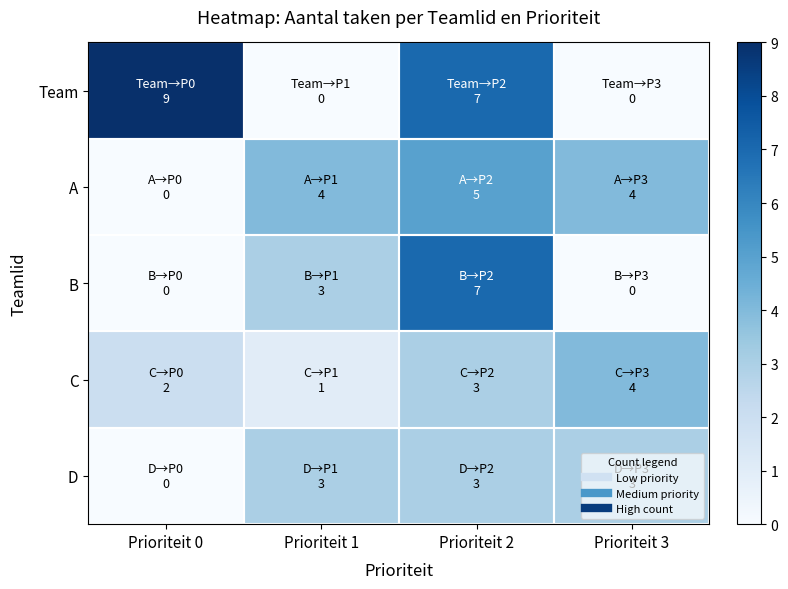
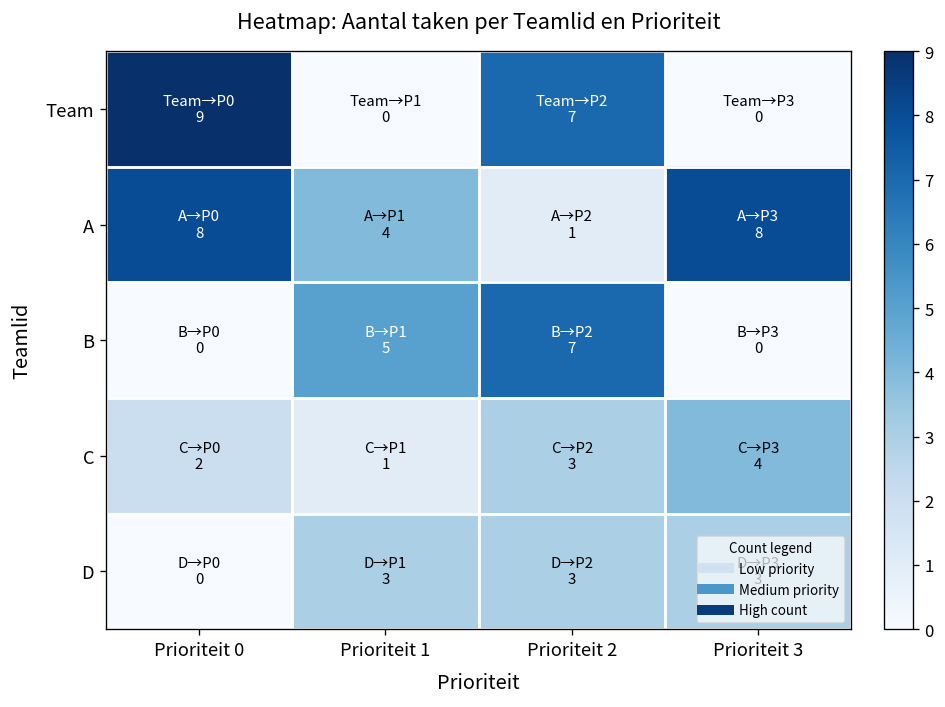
  {
    "Team": {
      "Prioriteit 0": 9,
      "Prioriteit 1": 0,
      "Prioriteit 2": 7,
      "Prioriteit 3": 0
    },
    "A": {
-     "Prioriteit 0": 0,
+     "Prioriteit 0": 8,
      "Prioriteit 1": 4,
-     "Prioriteit 2": 5,
-     "Prioriteit 3": 4
+     "Prioriteit 2": 1,
+     "Prioriteit 3": 8
    },
    "B": {
      "Prioriteit 0": 0,
-     "Prioriteit 1": 3,
+     "Prioriteit 1": 5,
      "Prioriteit 2": 7,
      "Prioriteit 3": 0
    },
    "C": {
      "Prioriteit 0": 2,
      "Prioriteit 1": 1,
      "Prioriteit 2": 3,
      "Prioriteit 3": 4
    },
    "D": {
      "Prioriteit 0": 0,
      "Prioriteit 1": 3,
      "Prioriteit 2": 3
    }
  }
